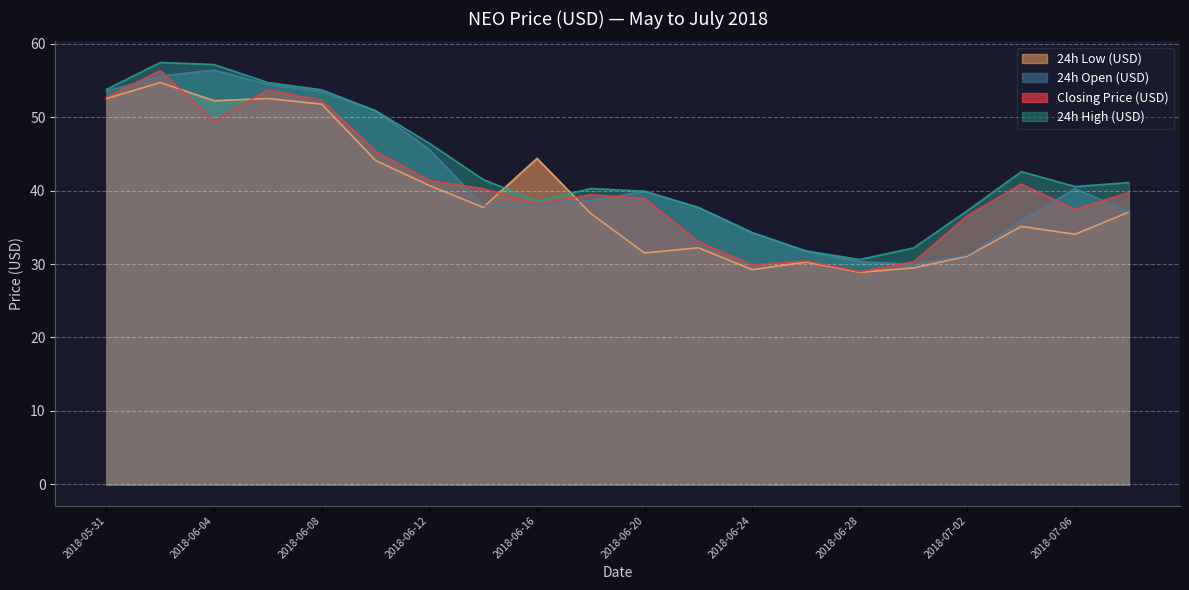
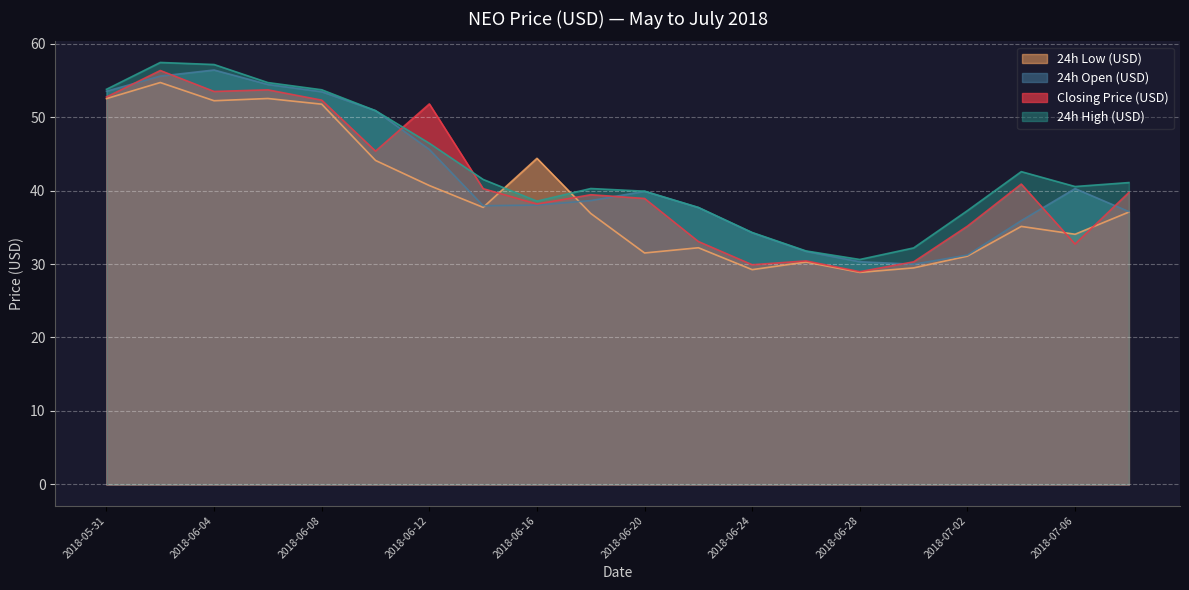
  {
    "24h Low (USD)": {
      "2018-06-04": 52,
      "2018-06-08": 52,
      "2018-06-12": 41,
      "2018-06-16": 44,
      "2018-06-20": 32,
      "2018-06-24": 29,
      "2018-07-06": 34
    },
    "Closing Price (USD)": {
-     "2018-06-04": 49,
+     "2018-06-04": 53,
      "2018-06-08": 52,
-     "2018-06-12": 41,
+     "2018-06-12": 52,
      "2018-06-20": 39,
      "2018-06-24": 30,
-     "2018-07-02": 37,
-     "2018-07-06": 37
+     "2018-07-02": 35,
+     "2018-07-06": 33
    }
  }
